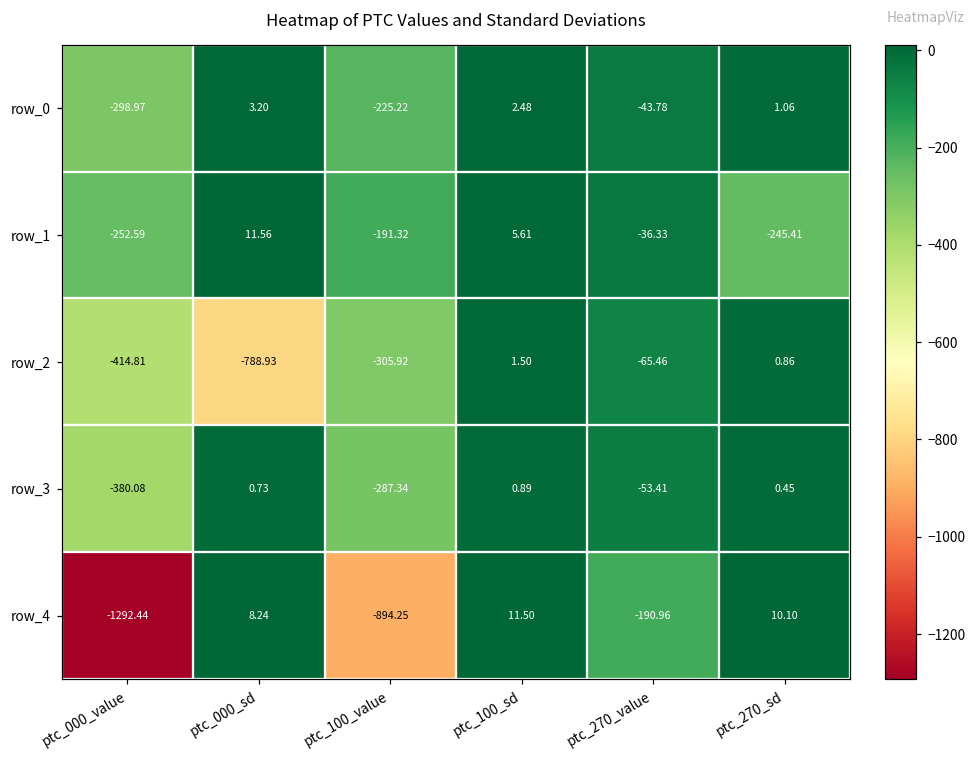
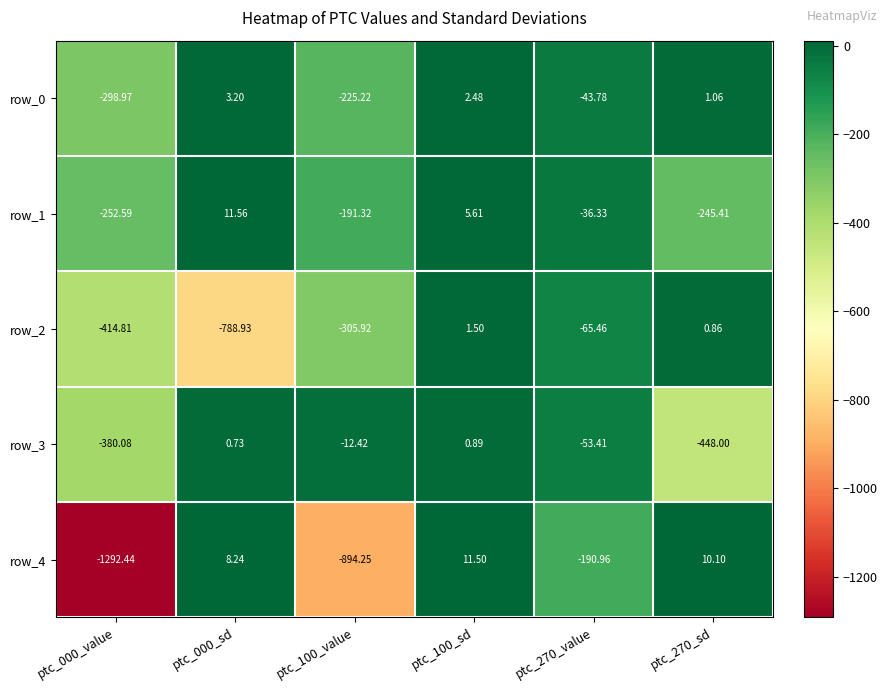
  {
    "row_0": {
      "ptc_000_value": -298.97,
      "ptc_000_sd": 3.20,
      "ptc_100_value": -225.22,
      "ptc_100_sd": 2.48,
      "ptc_270_value": -43.78,
      "ptc_270_sd": 1.06
    },
    "row_1": {
      "ptc_000_value": -252.59,
      "ptc_000_sd": 11.56,
      "ptc_100_value": -191.32,
      "ptc_100_sd": 5.61,
      "ptc_270_value": -36.33,
      "ptc_270_sd": -245.41
    },
    "row_2": {
      "ptc_000_value": -414.81,
      "ptc_000_sd": -788.93,
      "ptc_100_value": -305.92,
      "ptc_100_sd": 1.50,
      "ptc_270_value": -65.46,
      "ptc_270_sd": 0.86
    },
    "row_3": {
      "ptc_000_value": -380.08,
      "ptc_000_sd": 0.73,
-     "ptc_100_value": -287.34,
+     "ptc_100_value": -12.42,
      "ptc_100_sd": 0.89,
      "ptc_270_value": -53.41,
-     "ptc_270_sd": 0.45
+     "ptc_270_sd": -448.00
    },
    "row_4": {
      "ptc_000_value": -1292.44,
      "ptc_000_sd": 8.24,
      "ptc_100_value": -894.25,
      "ptc_100_sd": 11.50,
      "ptc_270_value": -190.96,
      "ptc_270_sd": 10.10
    }
  }
